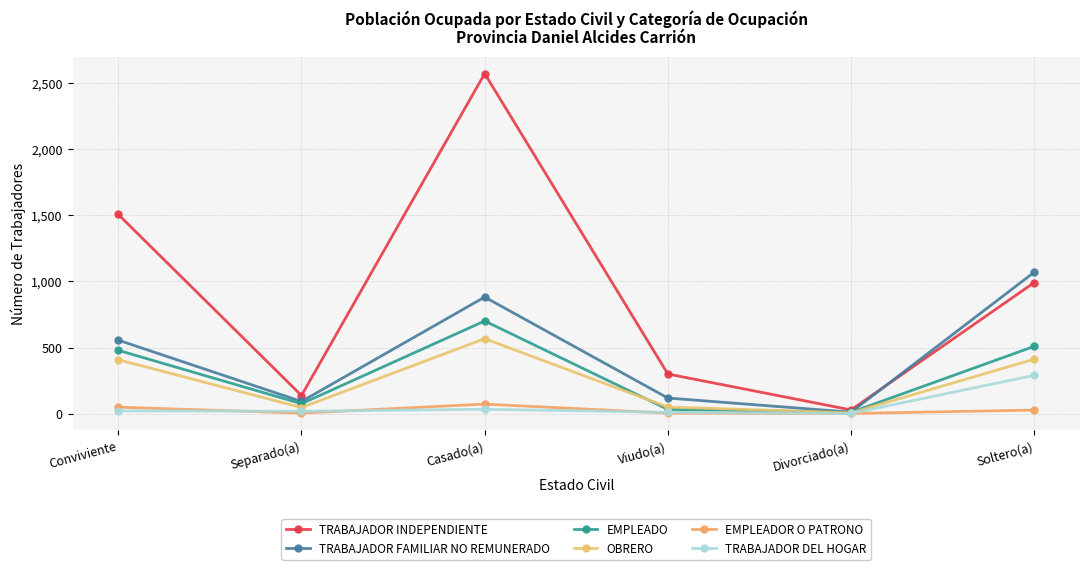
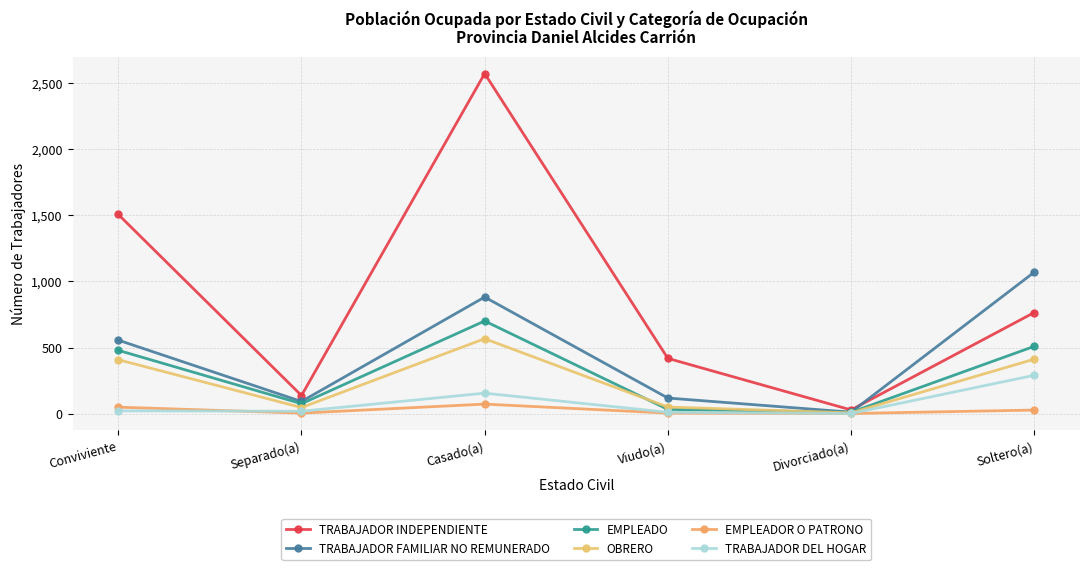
  {
    "TRABAJADOR INDEPENDIENTE": {
      "Conviviente": "1,510",
      "Separado(a)": "140",
      "Casado(a)": "2,570",
-     "Viudo(a)": "300",
-     "Soltero(a)": "990"
+     "Viudo(a)": "420",
+     "Soltero(a)": "770"
    },
    "TRABAJADOR DEL HOGAR": {
      "Conviviente": "20",
-     "Casado(a)": "30",
+     "Casado(a)": "160",
      "Soltero(a)": "290"
    }
  }
